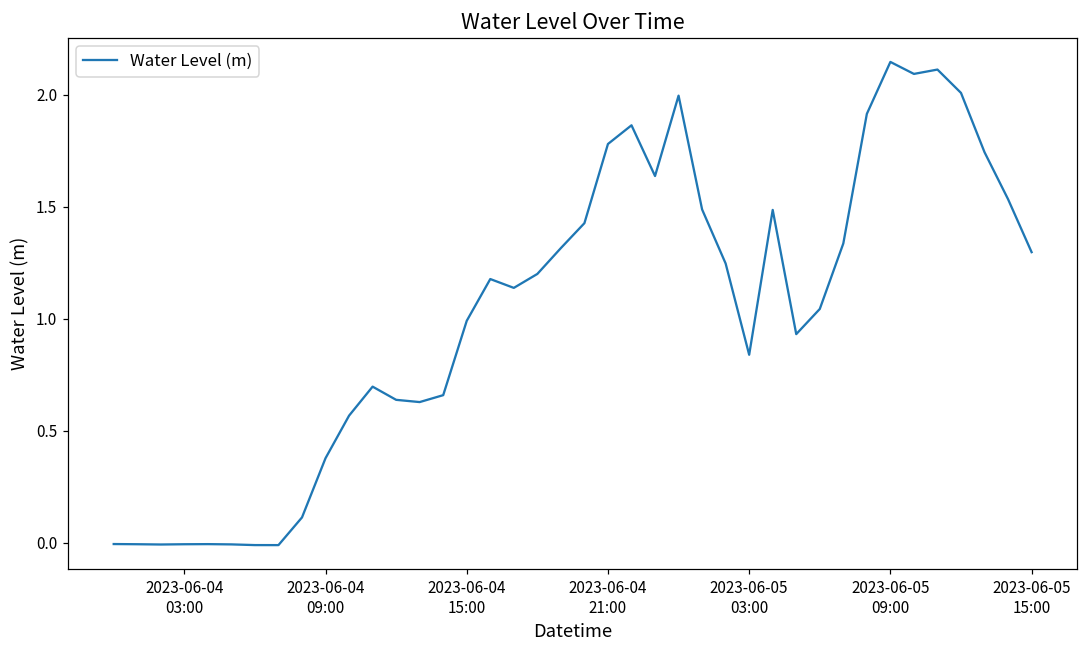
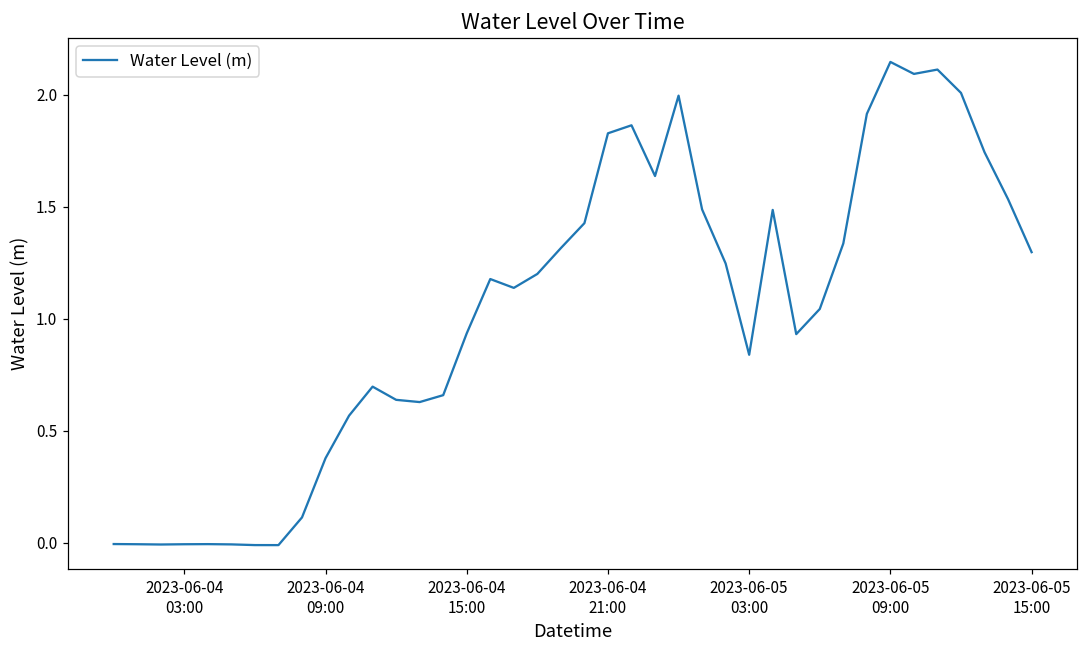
  {
    "2023-06-04 03:00": -0.01,
    "2023-06-04 09:00": 0.38,
-   "2023-06-04 15:00": 0.99,
-   "2023-06-04 21:00": 1.78,
+   "2023-06-04 15:00": 0.93,
+   "2023-06-04 21:00": 1.83,
    "2023-06-05 03:00": 0.84,
    "2023-06-05 09:00": 2.15,
    "2023-06-05 15:00": 1.30
  }
